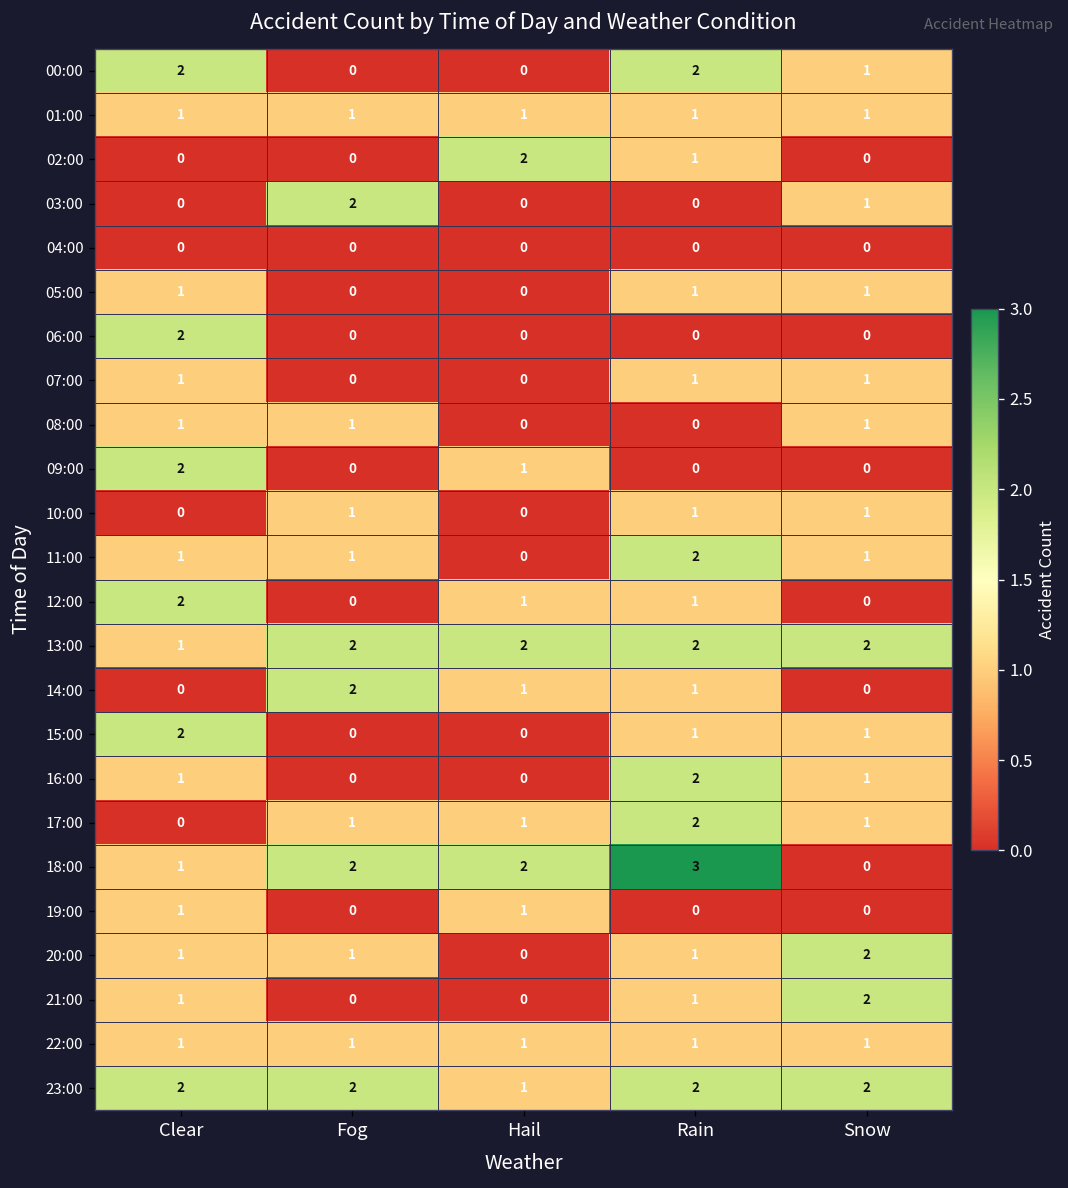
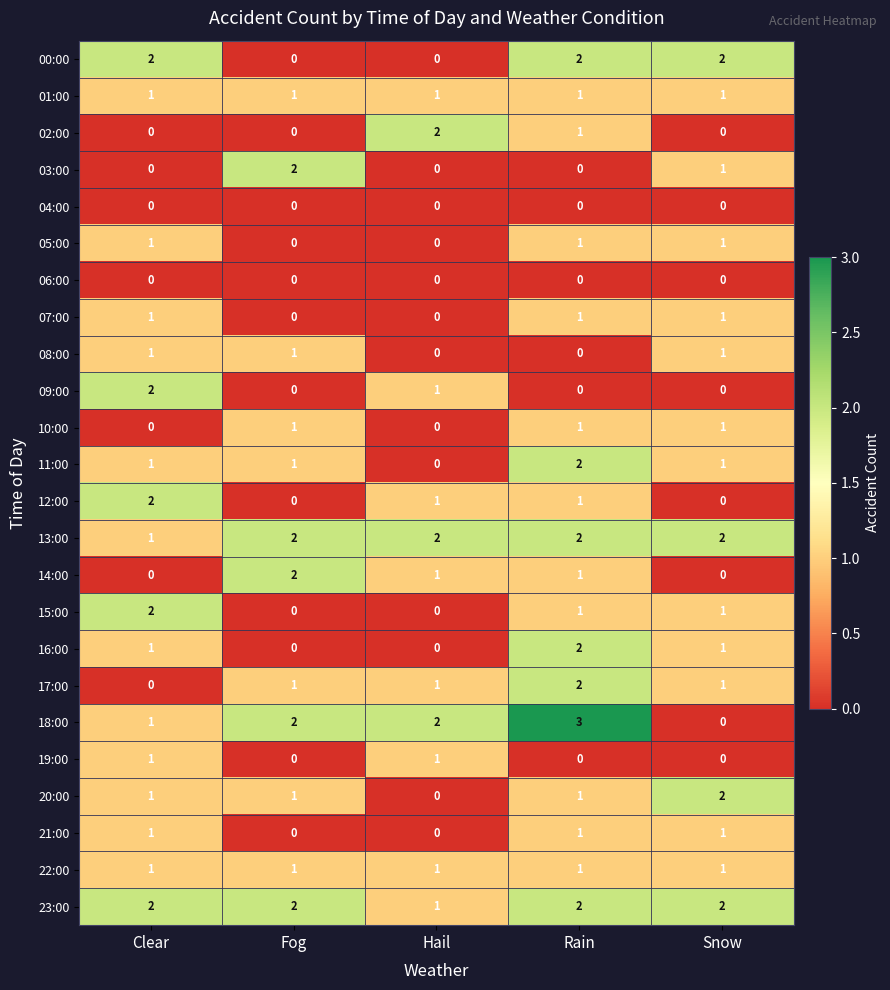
  {
    "00:00": {
      "Clear": 2,
      "Fog": 0,
      "Hail": 0,
      "Rain": 2,
-     "Snow": 1
+     "Snow": 2
    },
    "01:00": {
      "Clear": 1,
      "Fog": 1,
      "Hail": 1,
      "Rain": 1,
      "Snow": 1
    },
    "02:00": {
      "Clear": 0,
      "Fog": 0,
      "Hail": 2,
      "Rain": 1,
      "Snow": 0
    },
    "03:00": {
      "Clear": 0,
      "Fog": 2,
      "Hail": 0,
      "Rain": 0,
      "Snow": 1
    },
    "04:00": {
      "Clear": 0,
      "Fog": 0,
      "Hail": 0,
      "Rain": 0,
      "Snow": 0
    },
    "05:00": {
      "Clear": 1,
      "Fog": 0,
      "Hail": 0,
      "Rain": 1,
      "Snow": 1
    },
    "06:00": {
-     "Clear": 2,
+     "Clear": 0,
      "Fog": 0,
      "Hail": 0,
      "Rain": 0,
      "Snow": 0
    },
    "07:00": {
      "Clear": 1,
      "Fog": 0,
      "Hail": 0,
      "Rain": 1,
      "Snow": 1
    },
    "08:00": {
      "Clear": 1,
      "Fog": 1,
      "Hail": 0,
      "Rain": 0,
      "Snow": 1
    },
    "09:00": {
      "Clear": 2,
      "Fog": 0,
      "Hail": 1,
      "Rain": 0,
      "Snow": 0
    },
    "10:00": {
      "Clear": 0,
      "Fog": 1,
      "Hail": 0,
      "Rain": 1,
      "Snow": 1
    },
    "11:00": {
      "Clear": 1,
      "Fog": 1,
      "Hail": 0,
      "Rain": 2,
      "Snow": 1
    },
    "12:00": {
      "Clear": 2,
      "Fog": 0,
      "Hail": 1,
      "Rain": 1,
      "Snow": 0
    },
    "13:00": {
      "Clear": 1,
      "Fog": 2,
      "Hail": 2,
      "Rain": 2,
      "Snow": 2
    },
    "14:00": {
      "Clear": 0,
      "Fog": 2,
      "Hail": 1,
      "Rain": 1,
      "Snow": 0
    },
    "15:00": {
      "Clear": 2,
      "Fog": 0,
      "Hail": 0,
      "Rain": 1,
      "Snow": 1
    },
    "16:00": {
      "Clear": 1,
      "Fog": 0,
      "Hail": 0,
      "Rain": 2,
      "Snow": 1
    },
    "17:00": {
      "Clear": 0,
      "Fog": 1,
      "Hail": 1,
      "Rain": 2,
      "Snow": 1
    },
    "18:00": {
      "Clear": 1,
      "Fog": 2,
      "Hail": 2,
      "Rain": 3,
      "Snow": 0
    },
    "19:00": {
      "Clear": 1,
      "Fog": 0,
      "Hail": 1,
      "Rain": 0,
      "Snow": 0
    },
    "20:00": {
      "Clear": 1,
      "Fog": 1,
      "Hail": 0,
      "Rain": 1,
      "Snow": 2
    },
    "21:00": {
      "Clear": 1,
      "Fog": 0,
      "Hail": 0,
      "Rain": 1,
-     "Snow": 2
+     "Snow": 1
    },
    "22:00": {
      "Clear": 1,
      "Fog": 1,
      "Hail": 1,
      "Rain": 1,
      "Snow": 1
    },
    "23:00": {
      "Clear": 2,
      "Fog": 2,
      "Hail": 1,
      "Rain": 2,
      "Snow": 2
    }
  }
